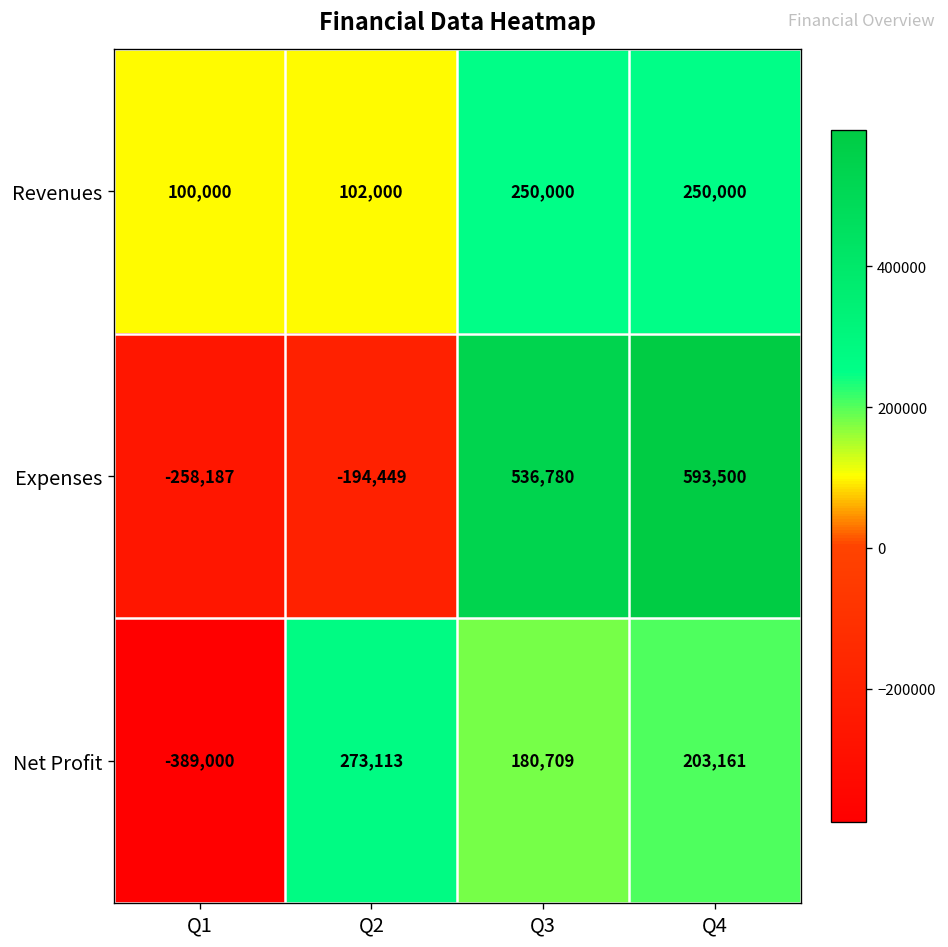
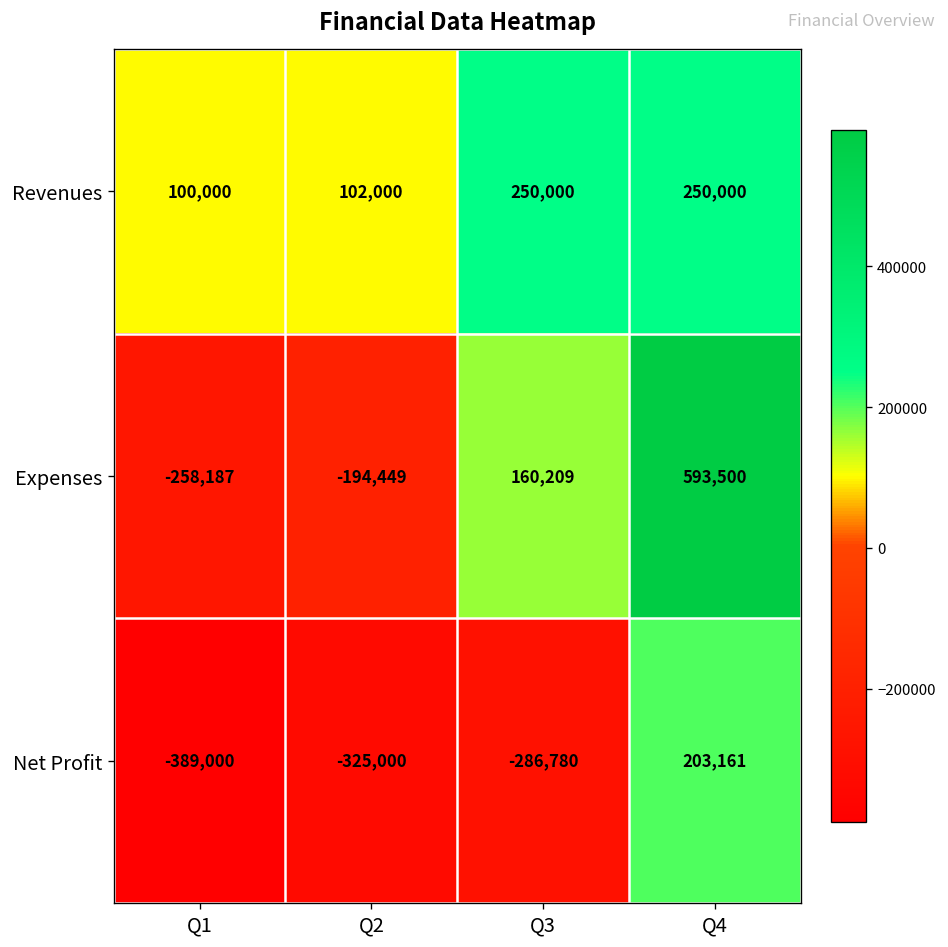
  {
    "Revenues": {
      "Q1": "100,000",
      "Q2": "102,000",
      "Q3": "250,000",
      "Q4": "250,000"
    },
    "Expenses": {
      "Q1": "-258,187",
      "Q2": "-194,449",
-     "Q3": "536,780",
+     "Q3": "160,209",
      "Q4": "593,500"
    },
    "Net Profit": {
      "Q1": "-389,000",
-     "Q2": "273,113",
-     "Q3": "180,709",
+     "Q2": "-325,000",
+     "Q3": "-286,780",
      "Q4": "203,161"
    }
  }
